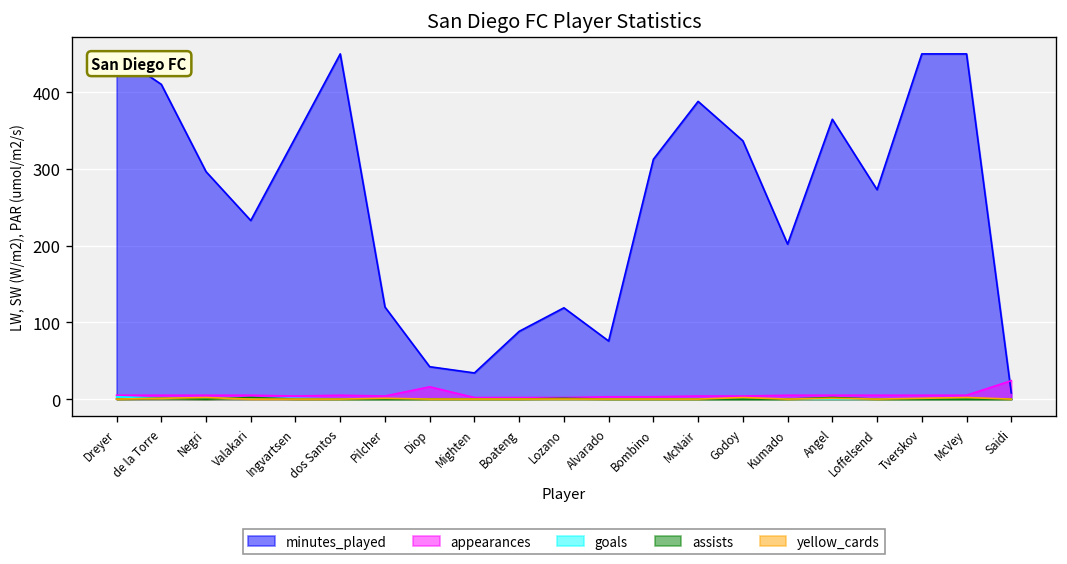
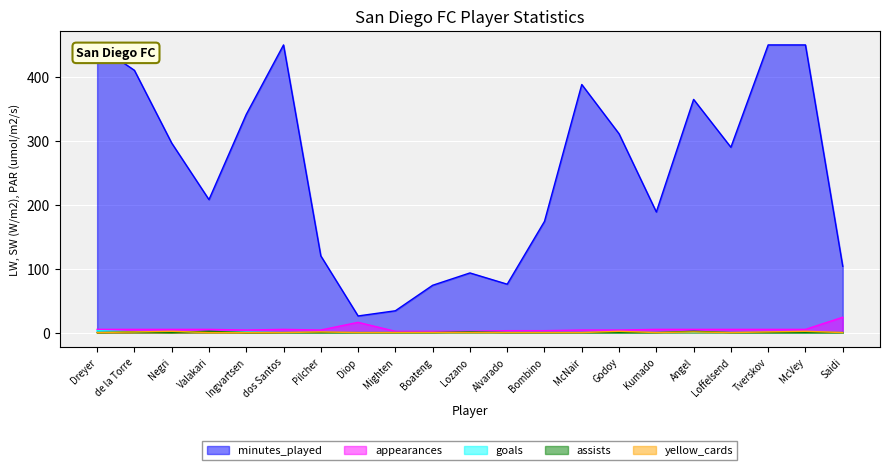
  {
    "minutes_played": {
      "de la Torre": 410,
      "Negri": 300,
-     "Valakari": 230,
+     "Valakari": 210,
      "Ingvartsen": 340,
      "dos Santos": 450,
      "Pilcher": 120,
-     "Diop": 40,
+     "Diop": 30,
      "Mighten": 30,
-     "Boateng": 90,
-     "Lozano": 120,
+     "Boateng": 70,
+     "Lozano": 90,
      "Alvarado": 80,
-     "Bombino": 310,
+     "Bombino": 170,
      "McNair": 390,
-     "Godoy": 340,
-     "Kumado": 200,
+     "Godoy": 310,
+     "Kumado": 190,
      "Angel": 360,
-     "Loffelsend": 270,
+     "Loffelsend": 290,
      "Tverskov": 450,
      "McVey": 450,
-     "Saidi": 10
+     "Saidi": 100
    },
    "appearances": {
      "dos Santos": 10,
      "Diop": 20,
      "McNair": 0,
      "Kumado": 10,
      "Loffelsend": 10,
      "Saidi": 20
    }
  }
